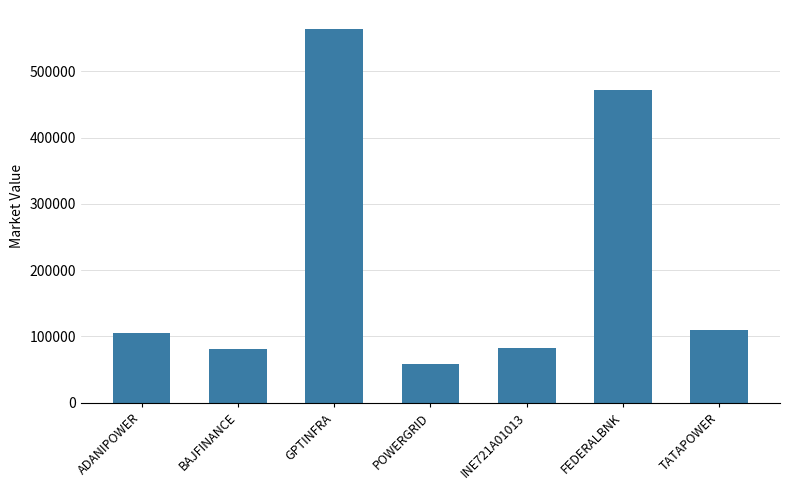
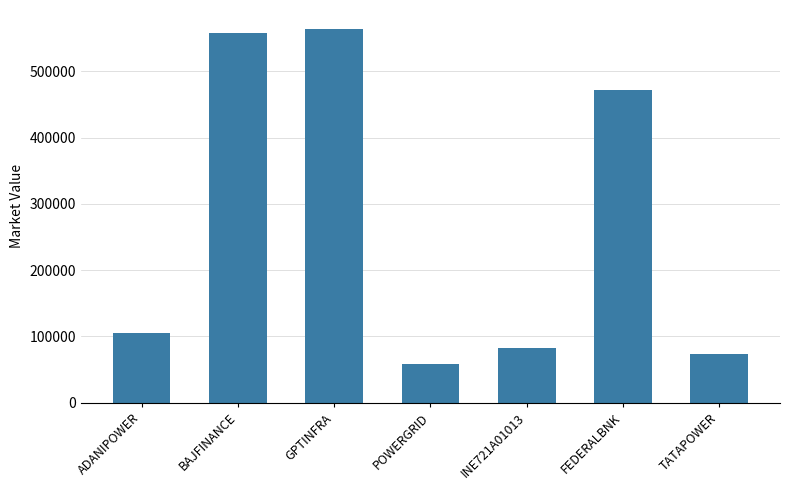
  {
    "ADANIPOWER": 100000,
-   "BAJFINANCE": 80000,
+   "BAJFINANCE": 560000,
    "GPTINFRA": 560000,
    "POWERGRID": 60000,
    "INE721A01013": 80000,
    "FEDERALBNK": 470000,
-   "TATAPOWER": 110000
+   "TATAPOWER": 70000
  }
